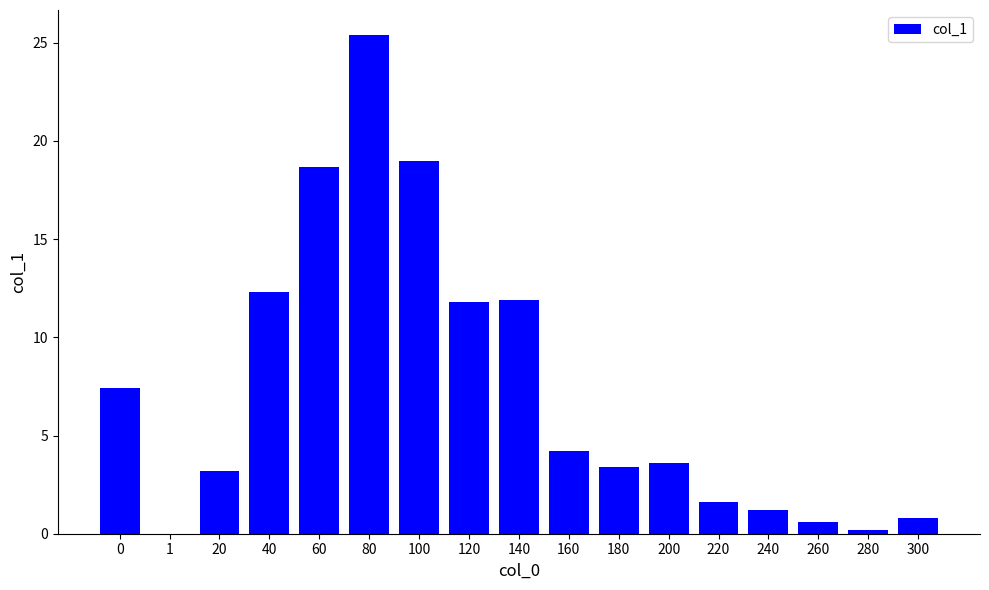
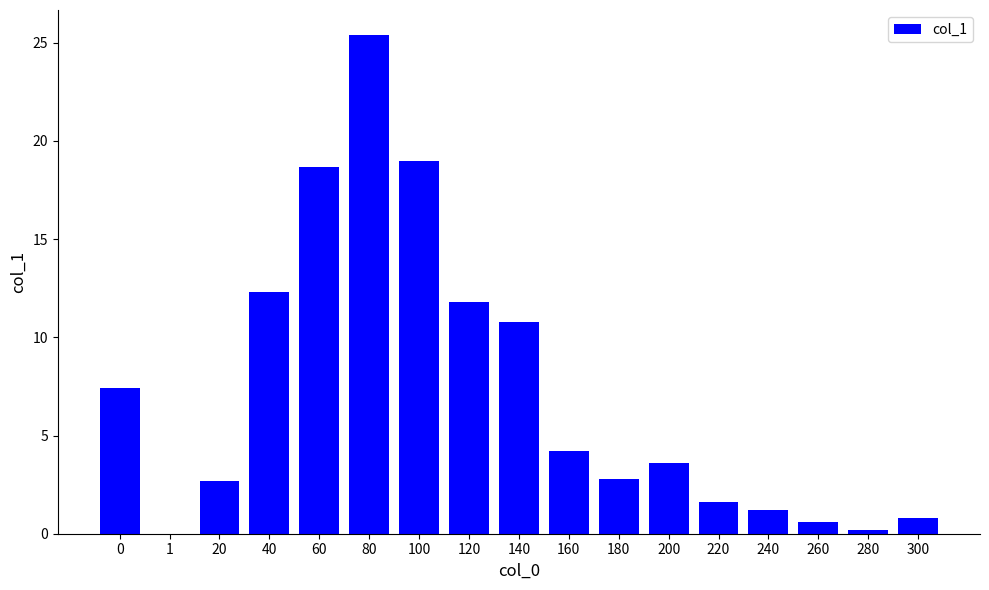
  {
    "0": 7.4,
    "1": 0.0,
-   "20": 3.2,
+   "20": 2.7,
    "40": 12.3,
    "60": 18.7,
    "80": 25.4,
    "100": 19.0,
    "120": 11.8,
-   "140": 11.9,
+   "140": 10.8,
    "160": 4.2,
-   "180": 3.4,
+   "180": 2.8,
    "200": 3.6,
    "220": 1.6,
    "240": 1.2,
    "260": 0.6,
    "280": 0.2,
    "300": 0.8
  }
